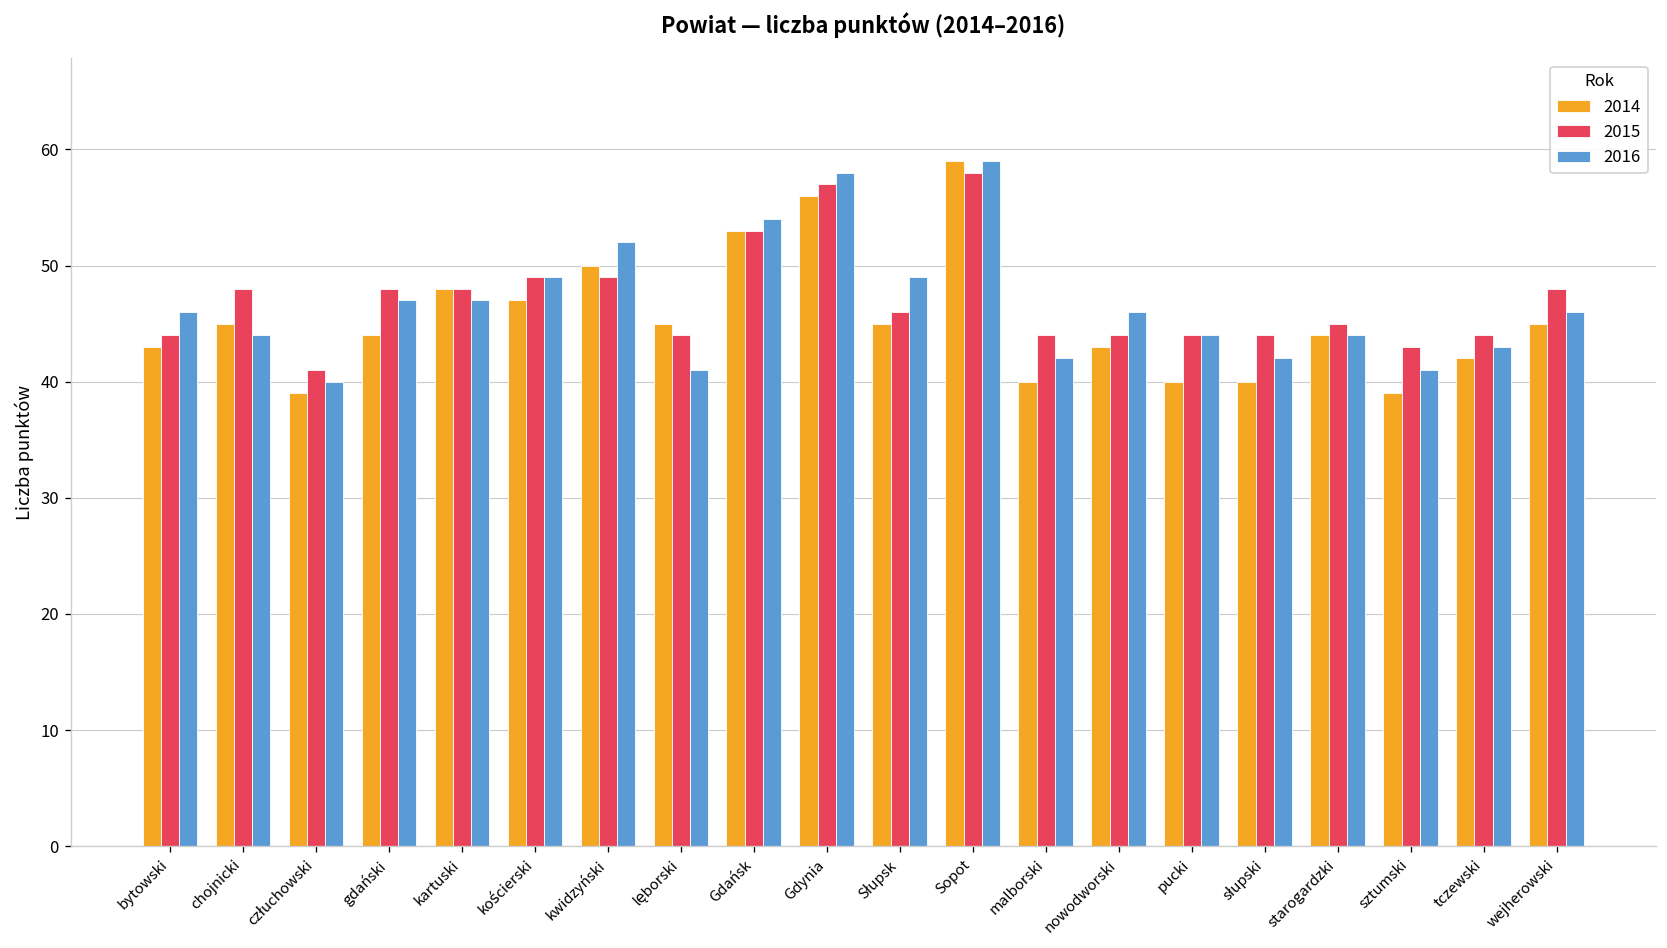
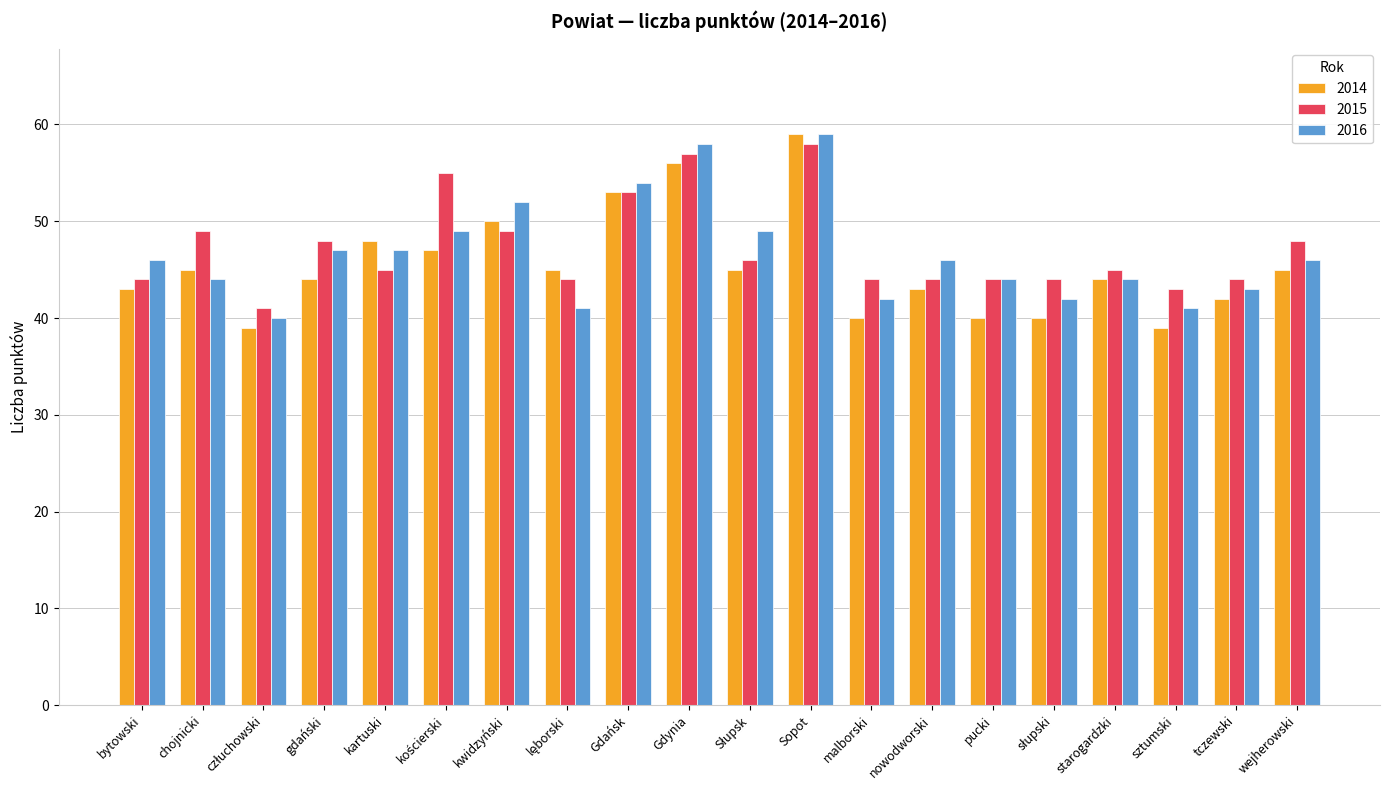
  {
    "2014": {
      "bytowski": 43,
      "chojnicki": 45,
      "człuchowski": 39,
      "gdański": 44,
      "kartuski": 48,
      "kościerski": 47,
      "kwidzyński": 50,
      "lęborski": 45,
      "Gdańsk": 53,
      "Gdynia": 56,
      "Słupsk": 45,
      "Sopot": 59,
      "malborski": 40,
      "nowodworski": 43,
      "pucki": 40,
      "słupski": 40,
      "starogardzki": 44,
      "sztumski": 39,
      "tczewski": 42,
      "wejherowski": 45
    },
    "2015": {
      "bytowski": 44,
-     "chojnicki": 48,
+     "chojnicki": 49,
      "człuchowski": 41,
      "gdański": 48,
-     "kartuski": 48,
-     "kościerski": 49,
+     "kartuski": 45,
+     "kościerski": 55,
      "kwidzyński": 49,
      "lęborski": 44,
      "Gdańsk": 53,
      "Gdynia": 57,
      "Słupsk": 46,
      "Sopot": 58,
      "malborski": 44,
      "nowodworski": 44,
      "pucki": 44,
      "słupski": 44,
      "starogardzki": 45,
      "sztumski": 43,
      "tczewski": 44,
      "wejherowski": 48
    },
    "2016": {
      "bytowski": 46,
      "chojnicki": 44,
      "człuchowski": 40,
      "gdański": 47,
      "kartuski": 47,
      "kościerski": 49,
      "kwidzyński": 52,
      "lęborski": 41,
      "Gdańsk": 54,
      "Gdynia": 58,
      "Słupsk": 49,
      "Sopot": 59,
      "malborski": 42,
      "nowodworski": 46,
      "pucki": 44,
      "słupski": 42,
      "starogardzki": 44,
      "sztumski": 41,
      "tczewski": 43,
      "wejherowski": 46
    }
  }
